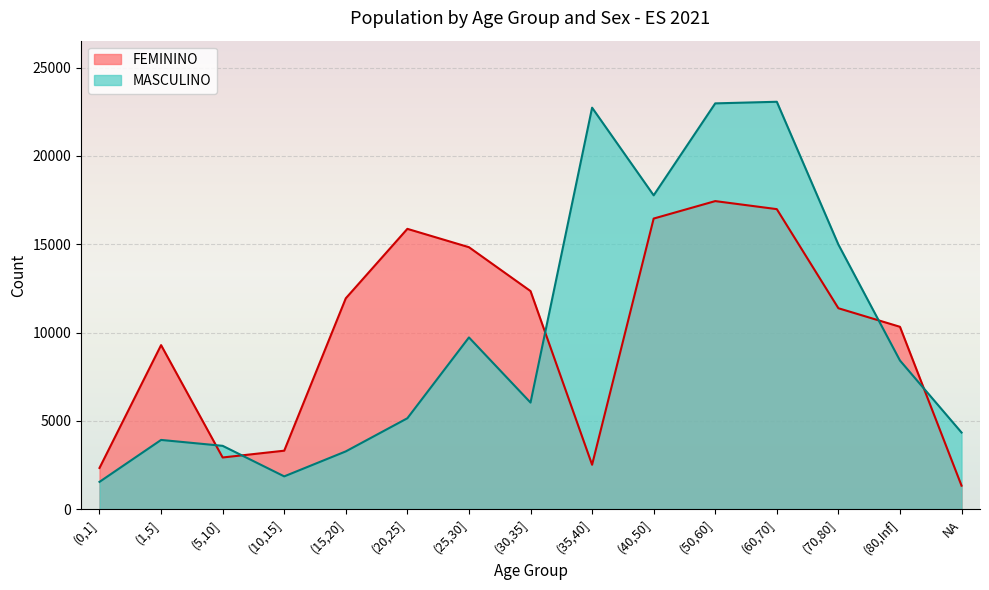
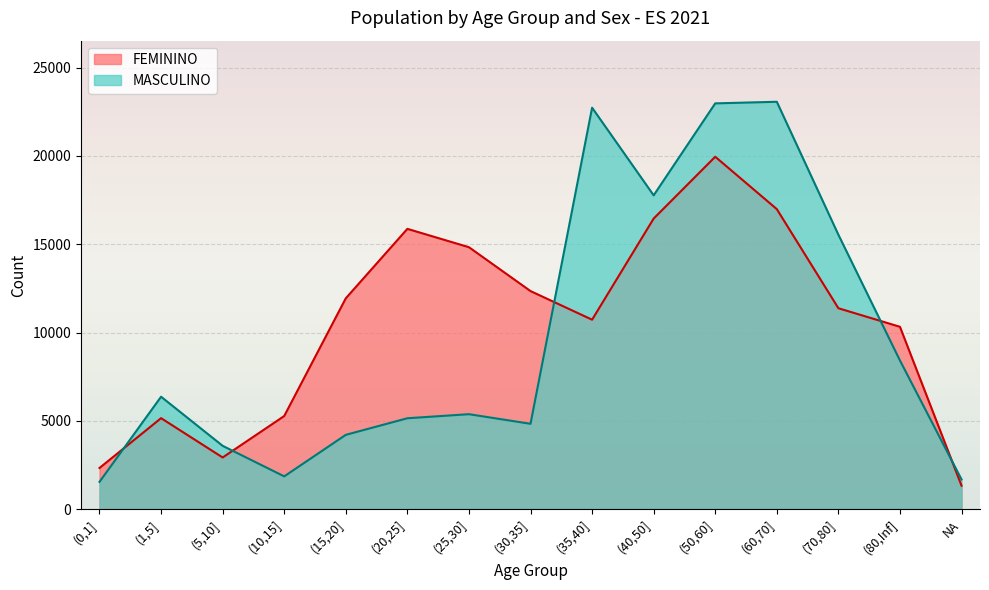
  {
    "FEMININO": {
      "(0,1]": 2300,
-     "(1,5]": 9300,
+     "(1,5]": 5200,
      "(5,10]": 2900,
-     "(10,15]": 3300,
+     "(10,15]": 5300,
      "(15,20]": 11900,
      "(20,25]": 15900,
      "(25,30]": 14800,
      "(30,35]": 12300,
-     "(35,40]": 2500,
+     "(35,40]": 10700,
      "(40,50]": 16500,
-     "(50,60]": 17400,
+     "(50,60]": 20000,
      "(60,70]": 17000,
      "(70,80]": 11400,
      "(80,Inf]": 10300,
      "NA": 1300
    },
    "MASCULINO": {
      "(0,1]": 1500,
-     "(1,5]": 3900,
+     "(1,5]": 6400,
      "(5,10]": 3600,
      "(10,15]": 1900,
-     "(15,20]": 3300,
+     "(15,20]": 4200,
      "(20,25]": 5100,
-     "(25,30]": 9700,
-     "(30,35]": 6000,
+     "(25,30]": 5400,
+     "(30,35]": 4800,
      "(35,40]": 22700,
      "(40,50]": 17800,
      "(50,60]": 23000,
      "(60,70]": 23100,
-     "(70,80]": 15000,
+     "(70,80]": 15500,
      "(80,Inf]": 8400,
-     "NA": 4300
+     "NA": 1700
    }
  }
